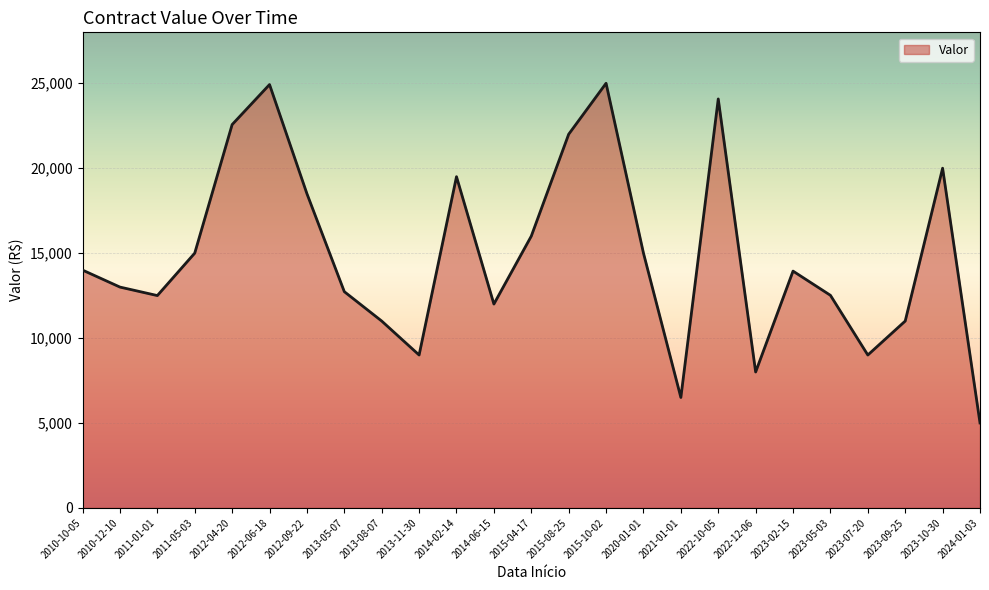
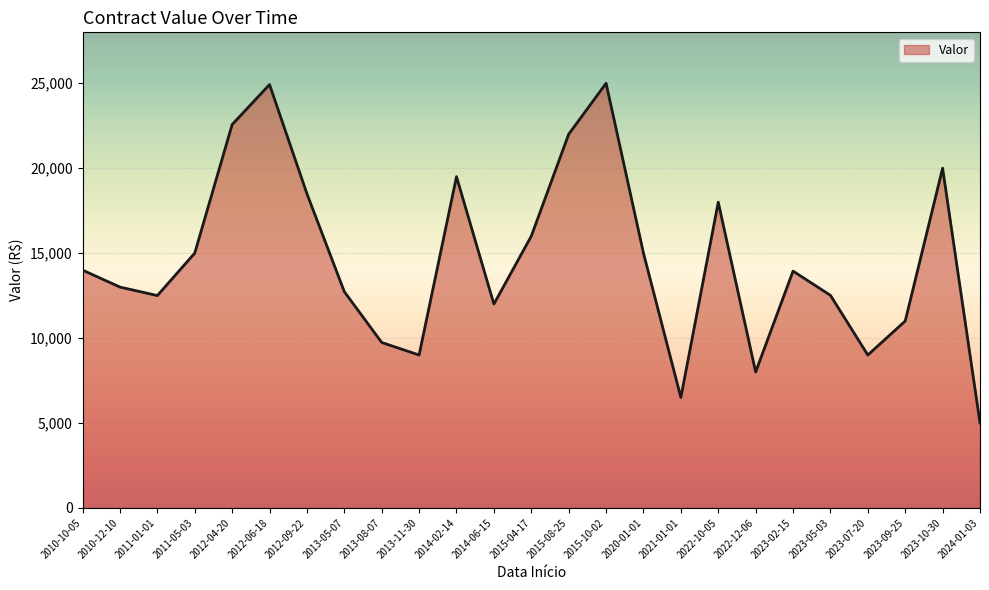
  {
    "2010-10-05": "14,000",
    "2010-12-10": "13,000",
    "2011-01-01": "12,500",
    "2011-05-03": "15,000",
    "2012-04-20": "22,600",
    "2012-06-18": "24,900",
    "2012-09-22": "18,500",
    "2013-05-07": "12,700",
-   "2013-08-07": "11,000",
+   "2013-08-07": "9,700",
    "2013-11-30": "9,000",
    "2014-02-14": "19,500",
    "2014-06-15": "12,000",
    "2015-04-17": "16,000",
    "2015-08-25": "22,000",
    "2015-10-02": "25,000",
    "2020-01-01": "15,000",
    "2021-01-01": "6,500",
-   "2022-10-05": "24,100",
+   "2022-10-05": "18,000",
    "2022-12-06": "8,000",
    "2023-02-15": "13,900",
    "2023-05-03": "12,500",
    "2023-07-20": "9,000",
    "2023-09-25": "11,000",
    "2023-10-30": "20,000",
    "2024-01-03": "5,000"
  }
